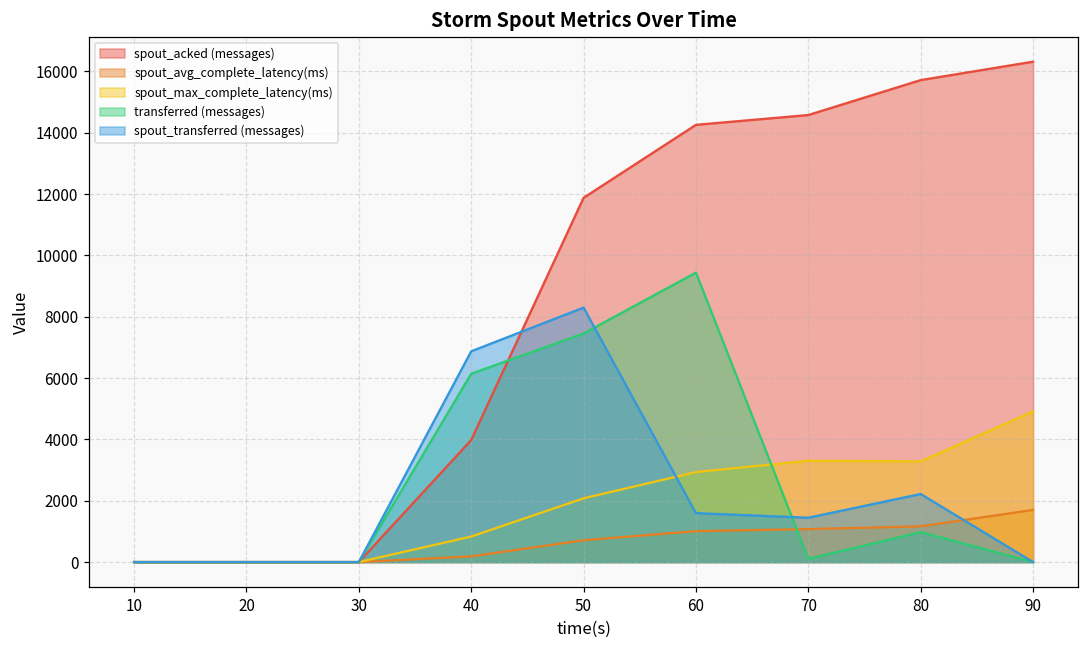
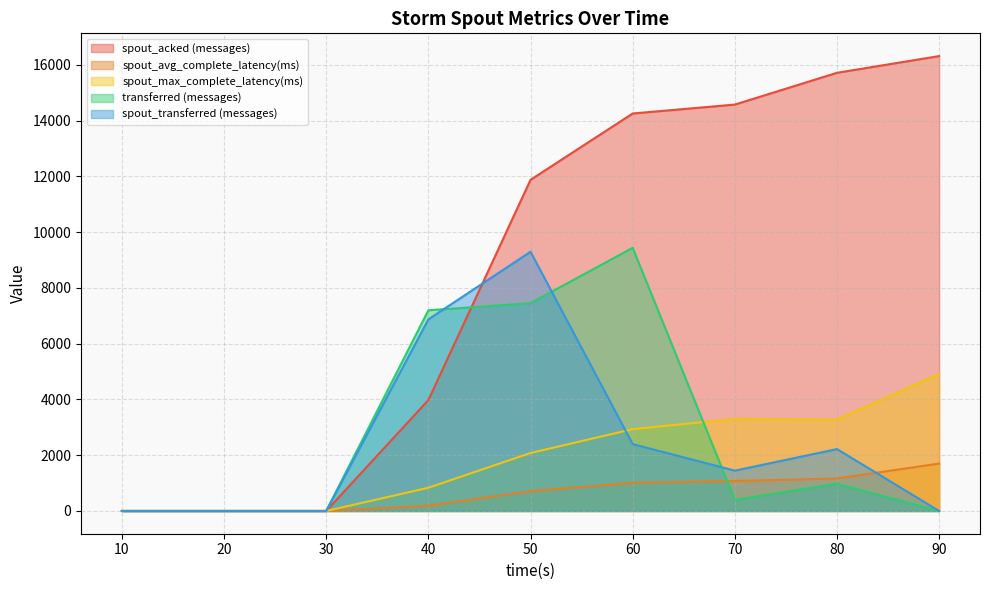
  {
    "transferred (messages)": {
-     "40": 6100,
+     "40": 7200,
      "50": 7500,
      "60": 9400,
-     "70": 100,
+     "70": 400,
      "80": 1000
    },
    "spout_transferred (messages)": {
      "40": 6900,
-     "50": 8300,
-     "60": 1600,
+     "50": 9300,
+     "60": 2400,
      "70": 1400,
      "80": 2200
    }
  }
